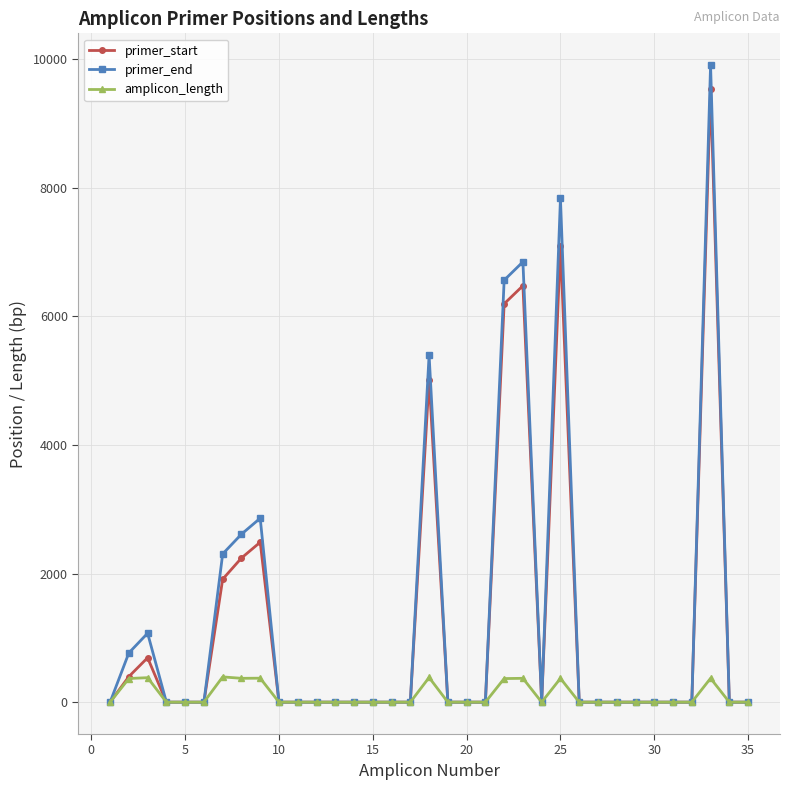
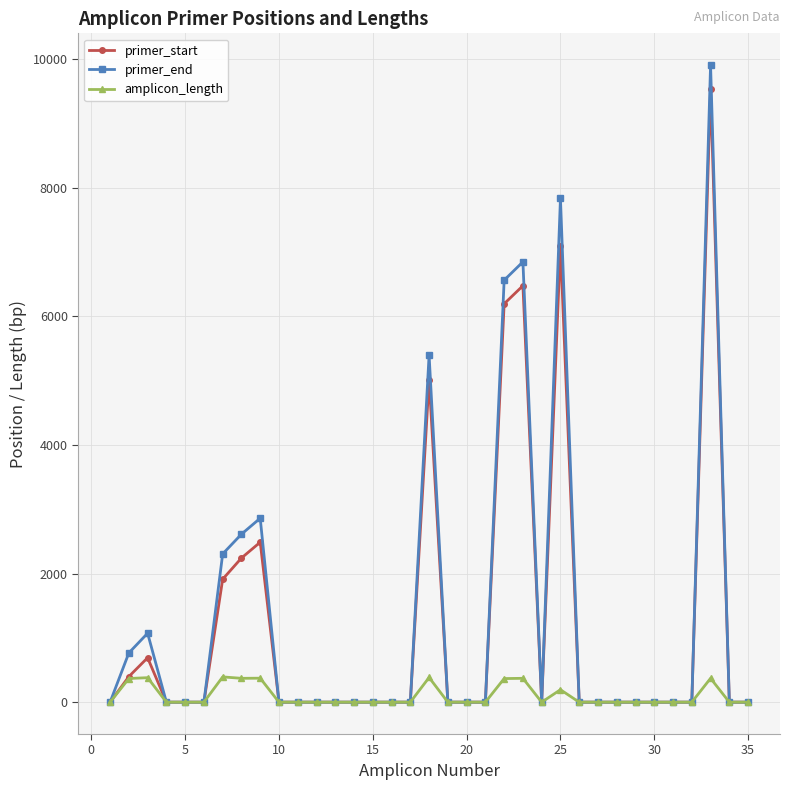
  {
    "primer_start": {
      "25": 7100
    },
    "primer_end": {
      "25": 7800
    },
    "amplicon_length": {
-     "25": 400
+     "25": 200
    }
  }
